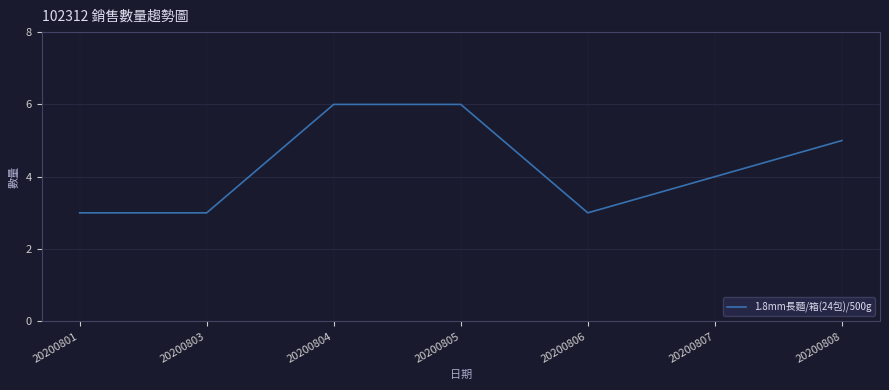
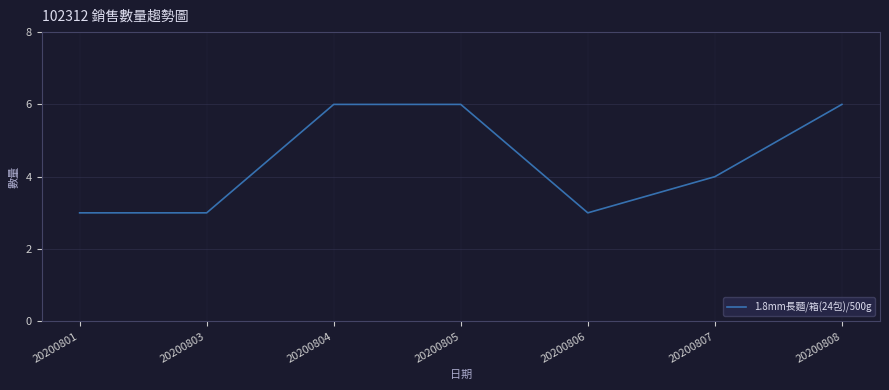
  {
    "20200801": 3,
    "20200803": 3,
    "20200804": 6,
    "20200805": 6,
    "20200806": 3,
    "20200807": 4,
-   "20200808": 5
+   "20200808": 6
  }
